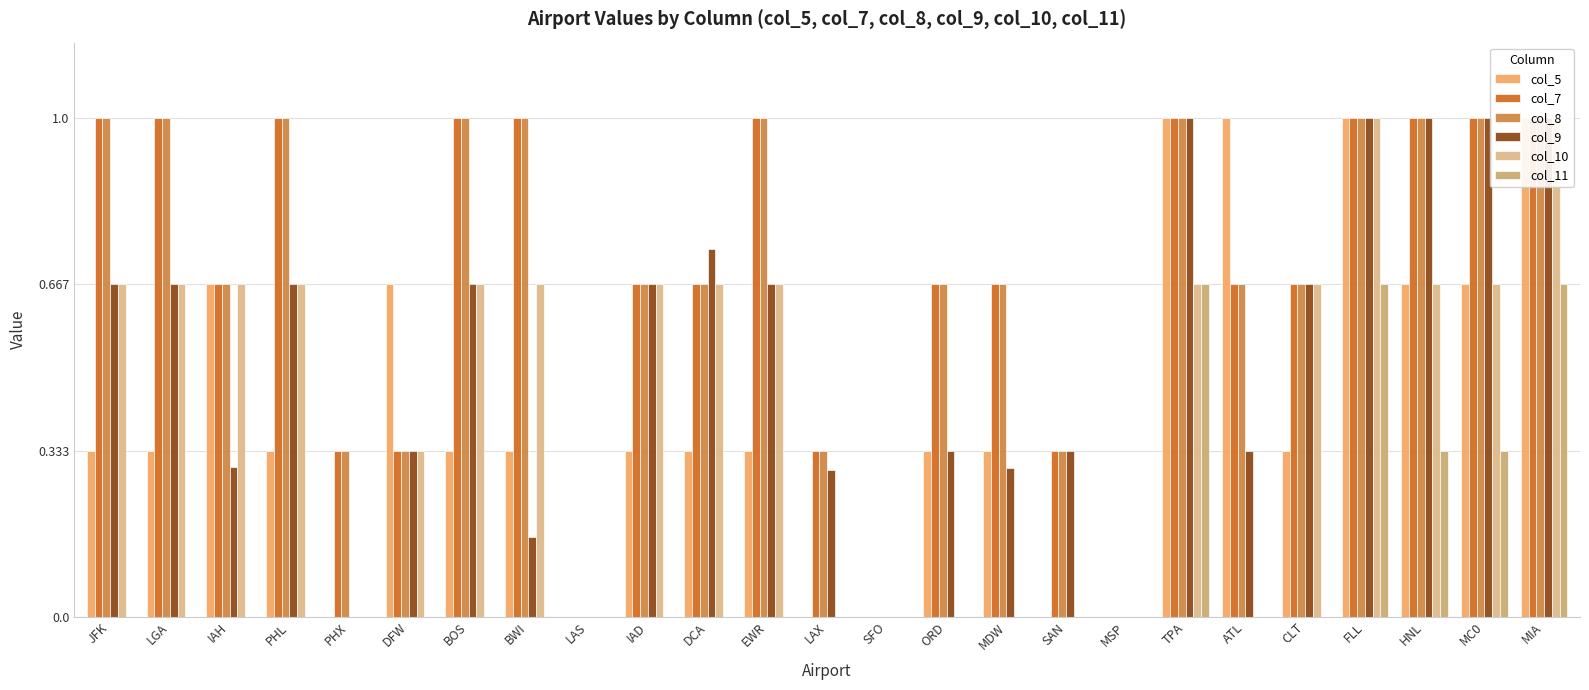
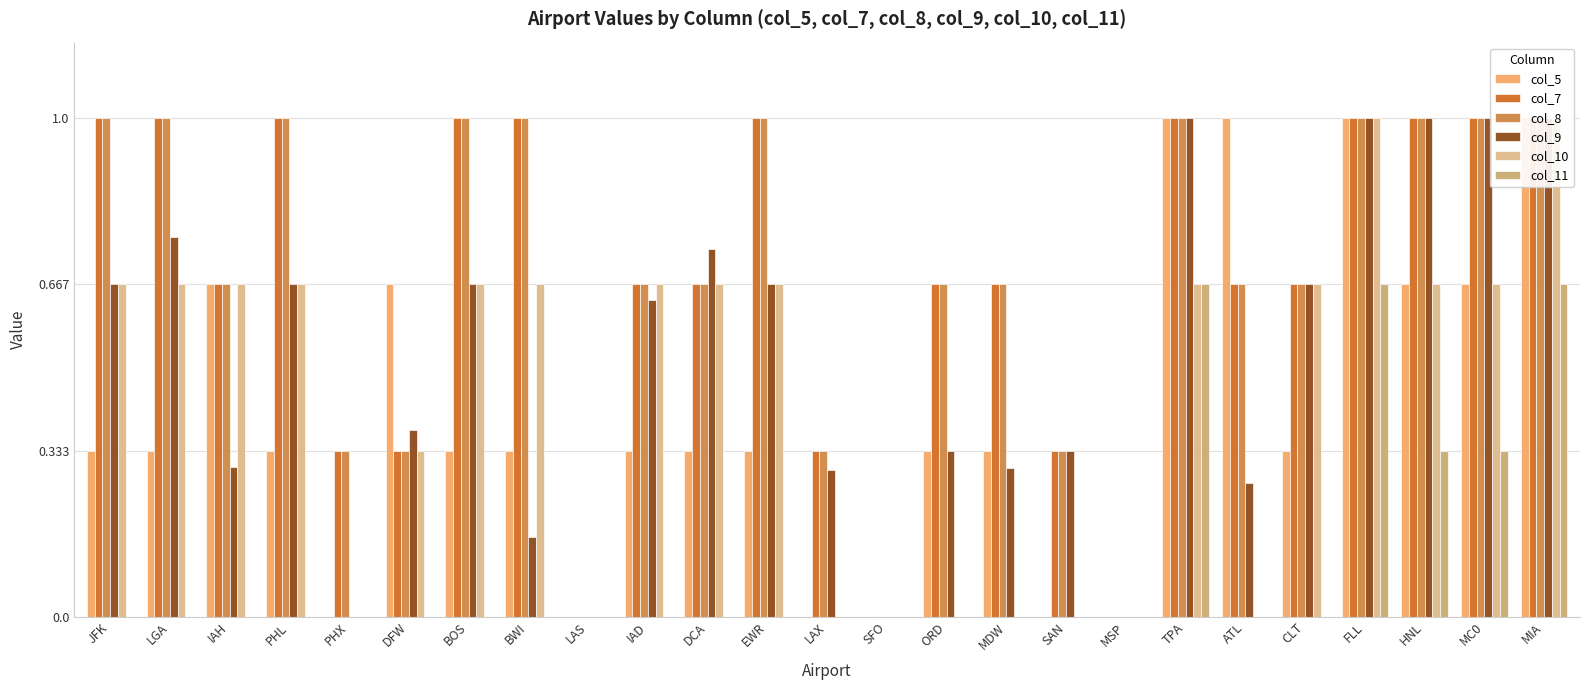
  {
    "col_9": {
      "JFK": 0.67,
-     "LGA": 0.67,
+     "LGA": 0.76,
      "IAH": 0.30,
      "PHL": 0.67,
      "PHX": 0.00,
-     "DFW": 0.33,
+     "DFW": 0.38,
      "BOS": 0.67,
      "BWI": 0.16,
      "LAS": 0.00,
-     "IAD": 0.67,
+     "IAD": 0.64,
      "DCA": 0.74,
      "EWR": 0.67,
      "LAX": 0.29,
      "SFO": 0.00,
      "ORD": 0.33,
      "MDW": 0.30,
      "SAN": 0.33,
      "MSP": 0.00,
      "TPA": 1.00,
-     "ATL": 0.33,
+     "ATL": 0.27,
      "CLT": 0.67,
      "FLL": 1.00,
      "HNL": 1.00,
      "MC0": 1.00
    }
  }
